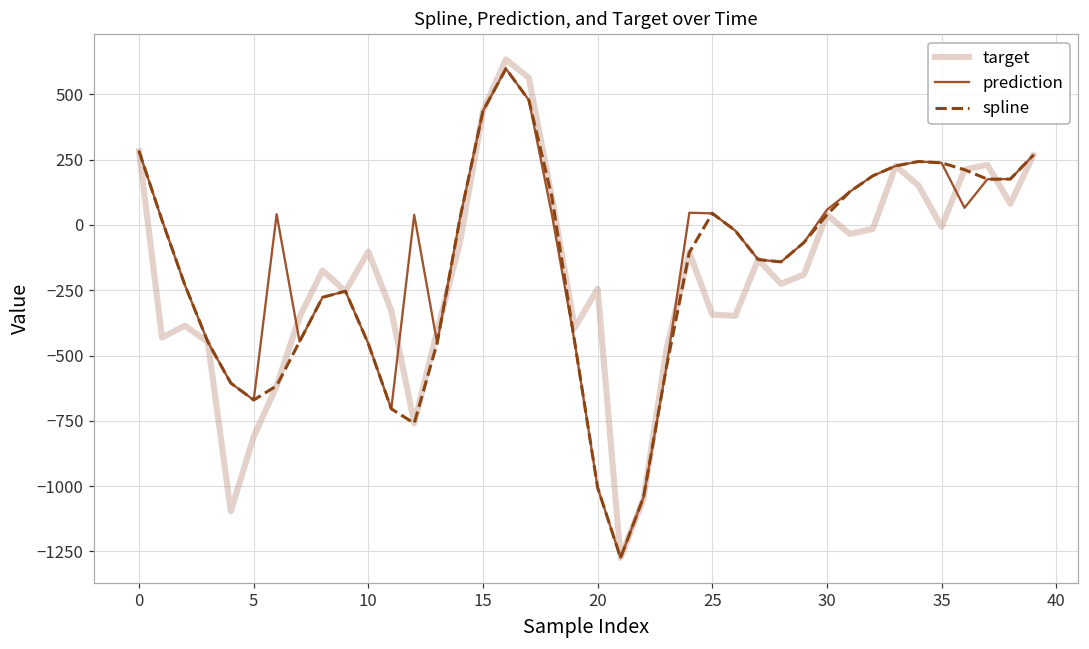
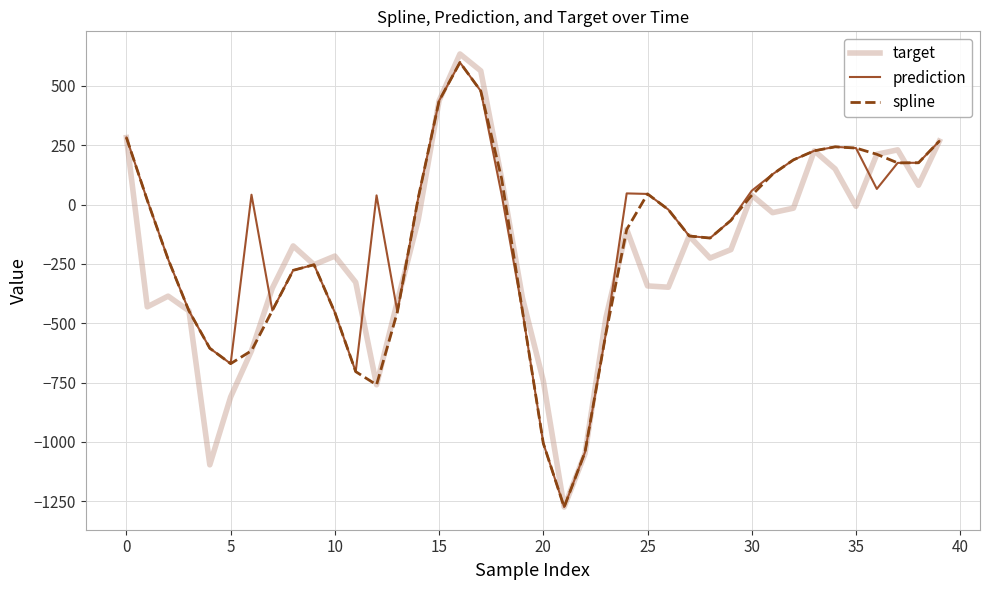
  {
    "target": {
      "5": -810,
-     "10": -100,
-     "20": -240,
+     "10": -220,
+     "20": -740,
      "25": -340,
      "35": -10
    }
  }
